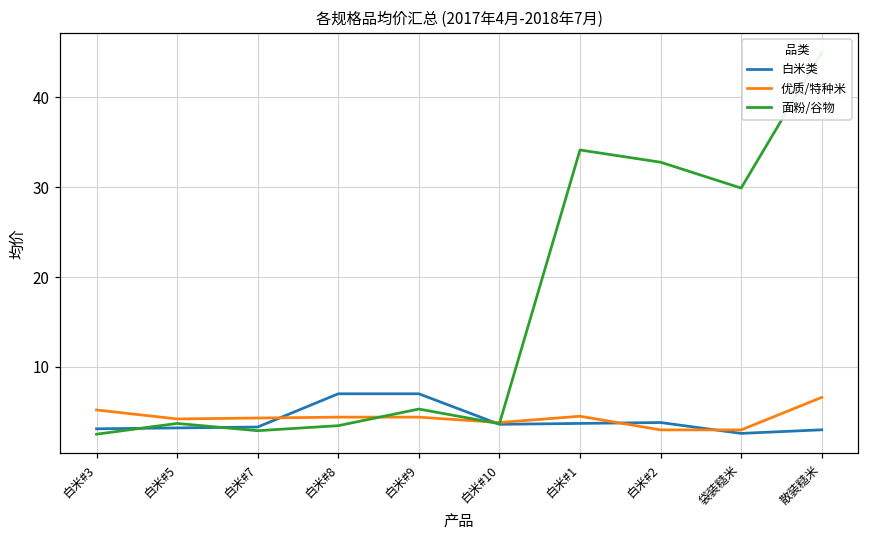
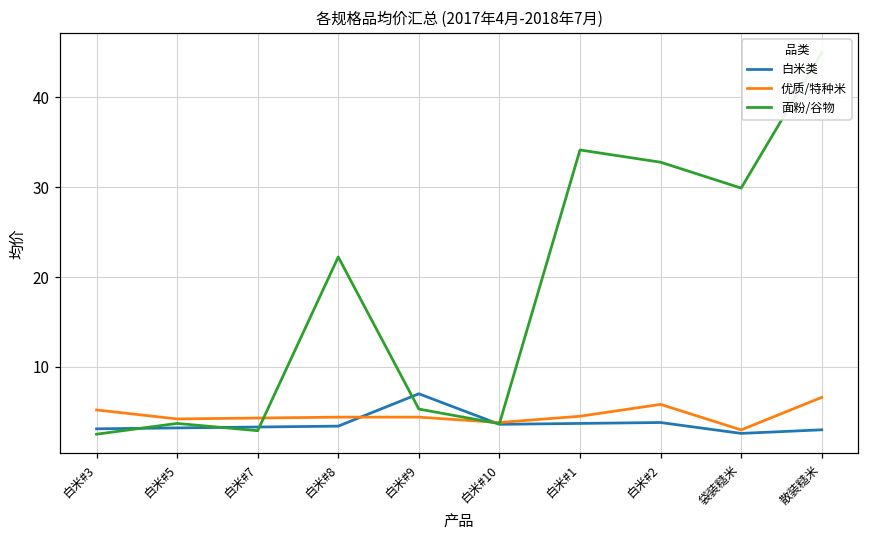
  {
    "白米类": {
      "白米#3": 3,
      "白米#5": 3,
      "白米#7": 3,
-     "白米#8": 7,
+     "白米#8": 3,
      "白米#9": 7,
      "白米#1": 4,
      "白米#2": 4,
      "袋装糙米": 3,
      "散装糙米": 3
    },
    "优质/特种米": {
      "白米#3": 5,
      "白米#5": 4,
      "白米#7": 4,
      "白米#8": 4,
      "白米#9": 4,
      "白米#1": 5,
-     "白米#2": 3,
+     "白米#2": 6,
      "袋装糙米": 3,
      "散装糙米": 7
    },
    "面粉/谷物": {
      "白米#3": 3,
      "白米#5": 4,
      "白米#7": 3,
-     "白米#8": 3,
+     "白米#8": 22,
      "白米#9": 5,
      "白米#1": 34,
      "白米#2": 33,
      "袋装糙米": 30
    }
  }
